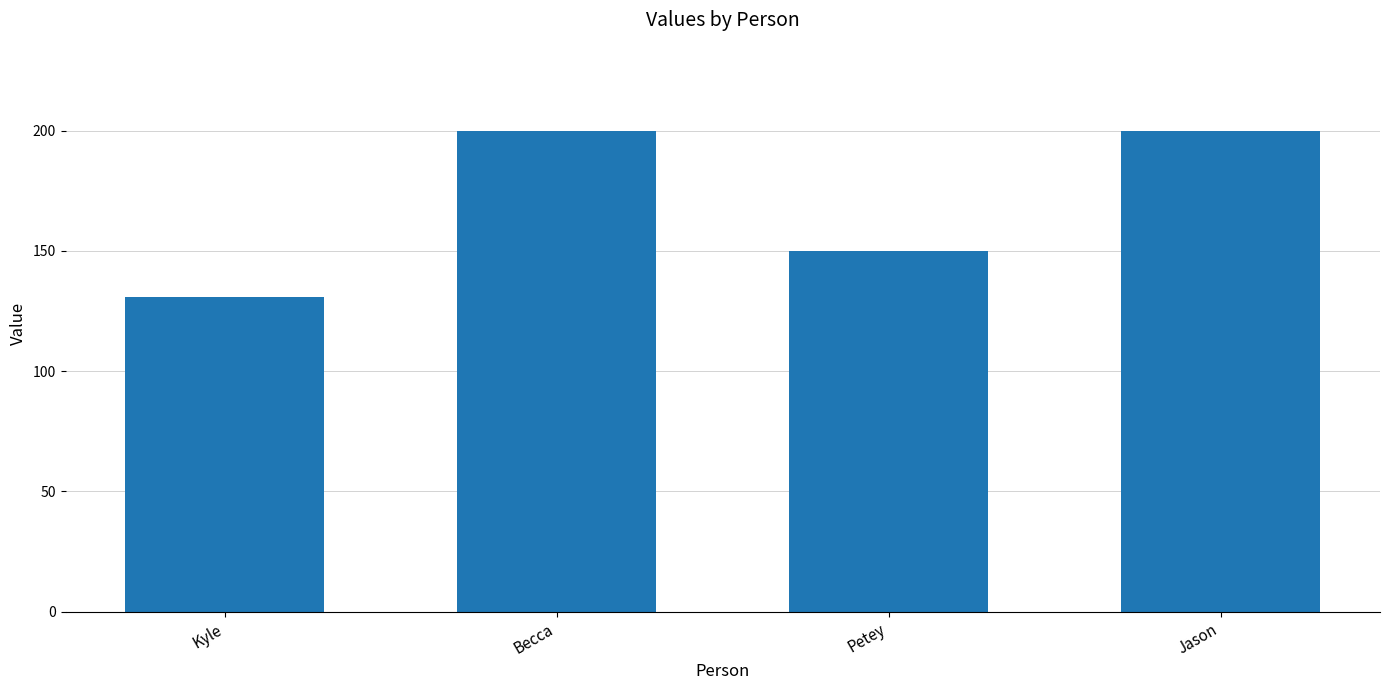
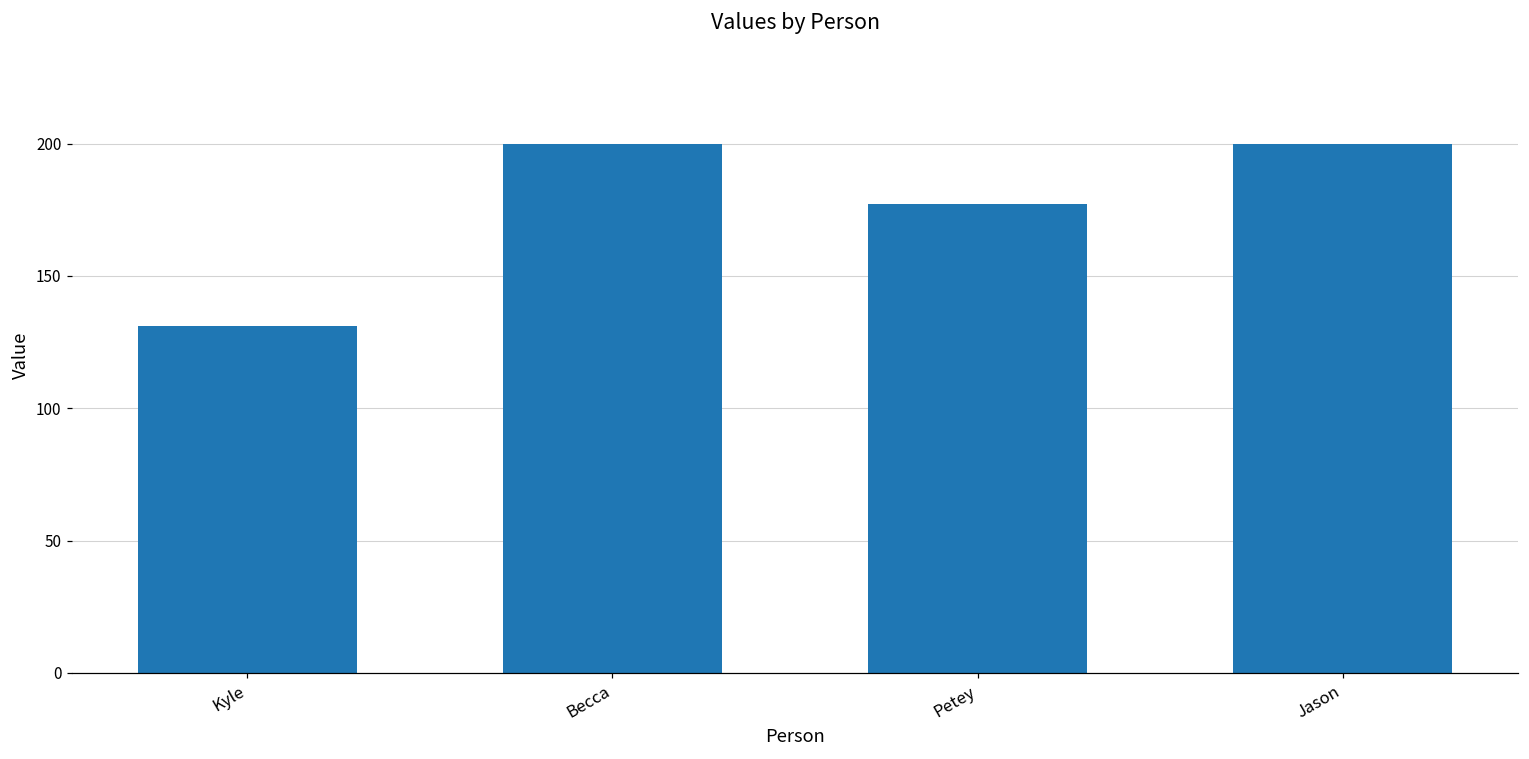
  {
    "Kyle": 131,
    "Becca": 200,
-   "Petey": 150,
+   "Petey": 177,
    "Jason": 200
  }
